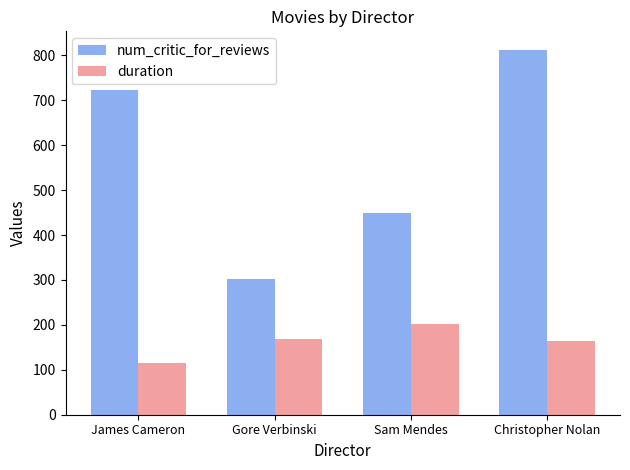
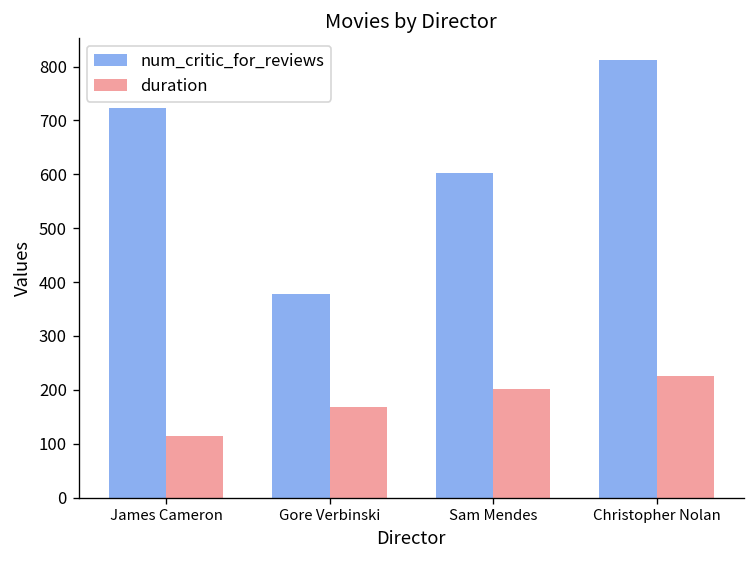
  {
    "num_critic_for_reviews": {
      "James Cameron": 720,
-     "Gore Verbinski": 300,
-     "Sam Mendes": 450,
+     "Gore Verbinski": 380,
+     "Sam Mendes": 600,
      "Christopher Nolan": 810
    },
    "duration": {
      "James Cameron": 120,
      "Gore Verbinski": 170,
      "Sam Mendes": 200,
-     "Christopher Nolan": 160
+     "Christopher Nolan": 230
    }
  }
